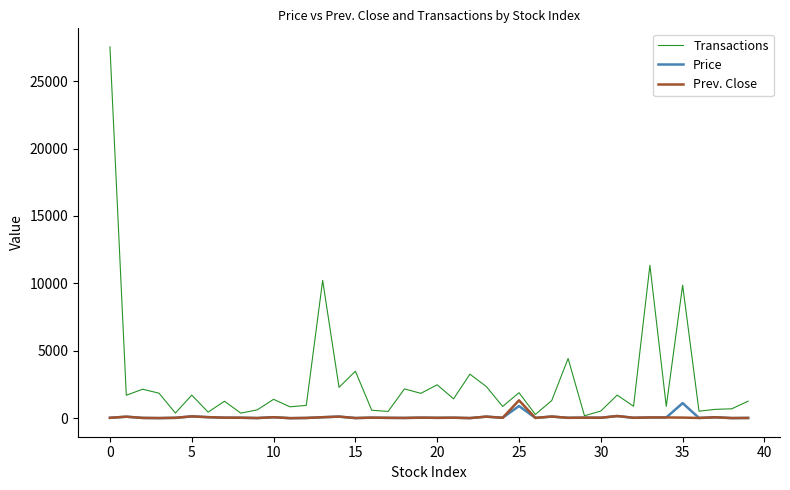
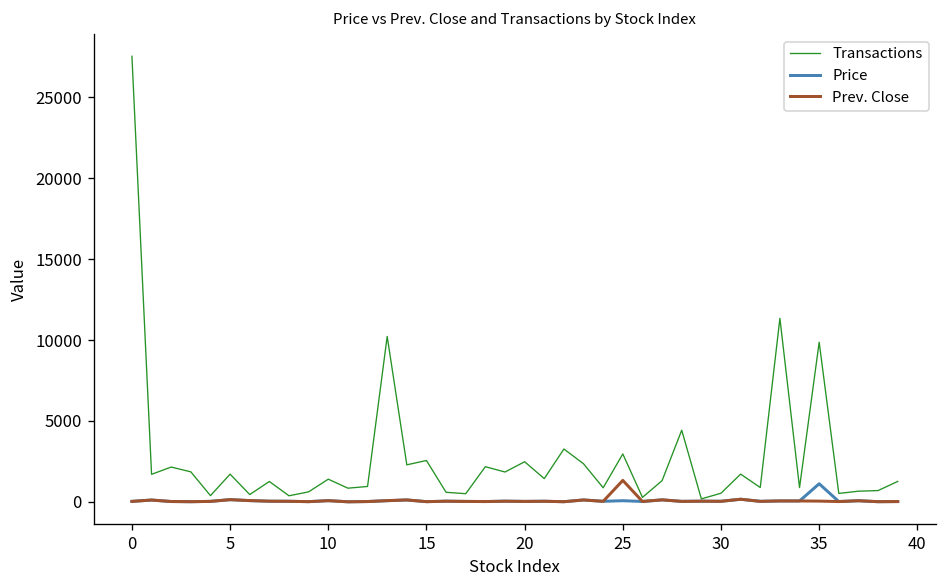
  {
    "Transactions": {
      "0": 27500,
      "5": 1700,
      "10": 1400,
-     "15": 3500,
+     "15": 2600,
      "20": 2500,
-     "25": 1900,
+     "25": 3000,
      "30": 500,
      "35": 9900
    },
    "Price": {
-     "25": 900,
+     "25": 100,
      "35": 1100
    },
    "Prev. Close": {
      "25": 1300,
      "35": 0
    }
  }
